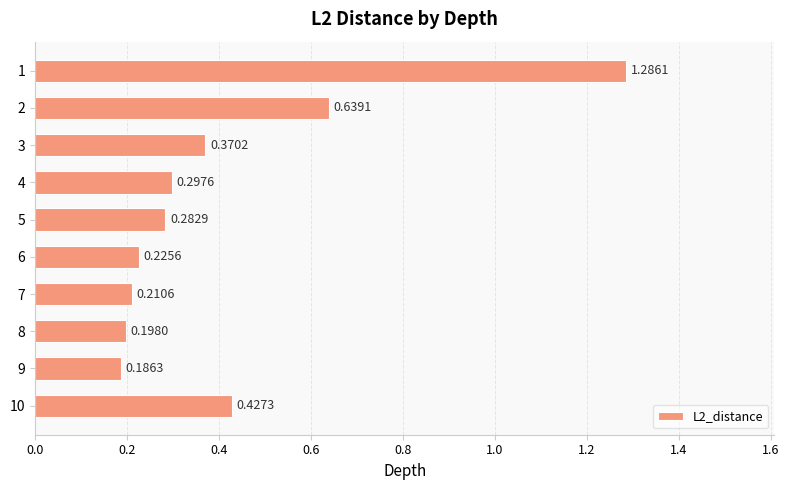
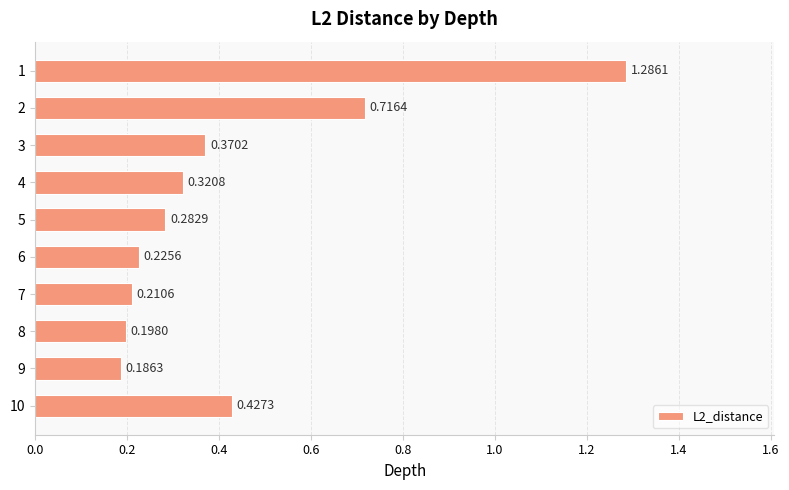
  {
    "1": 1.2861,
-   "2": 0.6391,
+   "2": 0.7164,
    "3": 0.3702,
-   "4": 0.2976,
+   "4": 0.3208,
    "5": 0.2829,
    "6": 0.2256,
    "7": 0.2106,
    "8": 0.1980,
    "9": 0.1863,
    "10": 0.4273
  }
